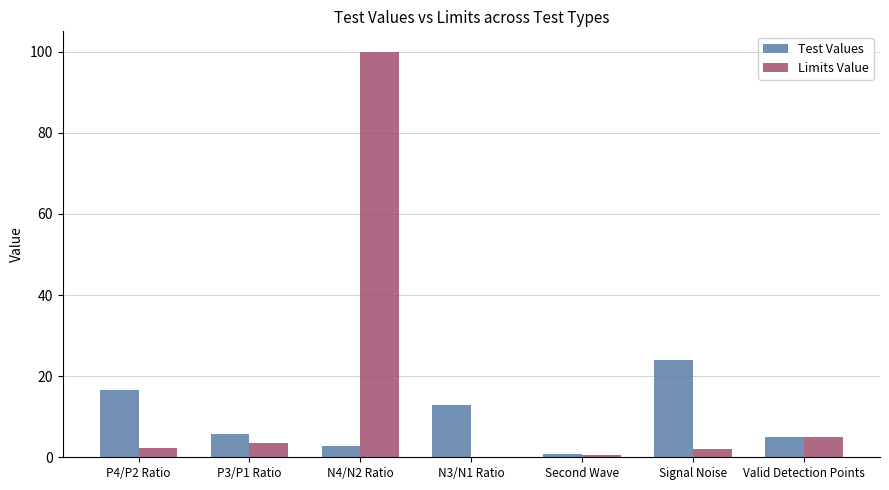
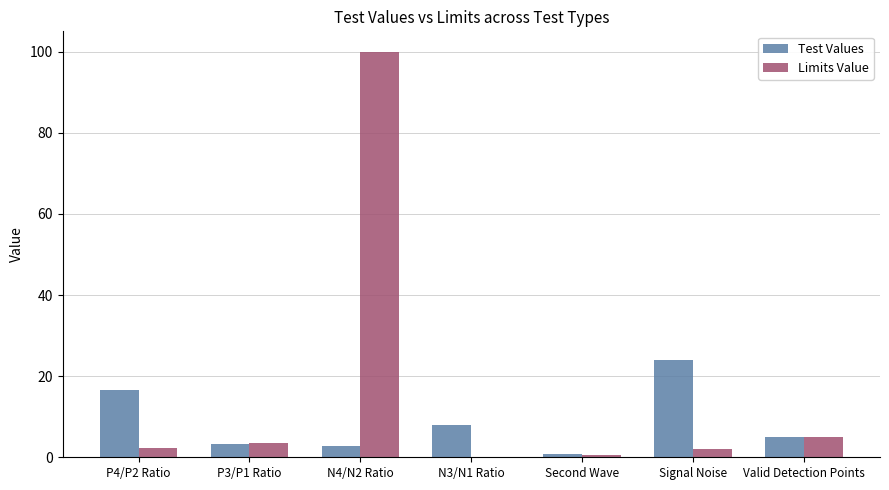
  {
    "Test Values": {
      "P4/P2 Ratio": 17,
-     "P3/P1 Ratio": 6,
+     "P3/P1 Ratio": 3,
      "N4/N2 Ratio": 3,
-     "N3/N1 Ratio": 13,
+     "N3/N1 Ratio": 8,
      "Second Wave": 1,
      "Signal Noise": 24,
      "Valid Detection Points": 5
    },
    "Limits Value": {
      "P4/P2 Ratio": 2,
      "P3/P1 Ratio": 4,
      "N4/N2 Ratio": 100,
      "N3/N1 Ratio": 0,
      "Signal Noise": 2,
      "Valid Detection Points": 5
    }
  }
